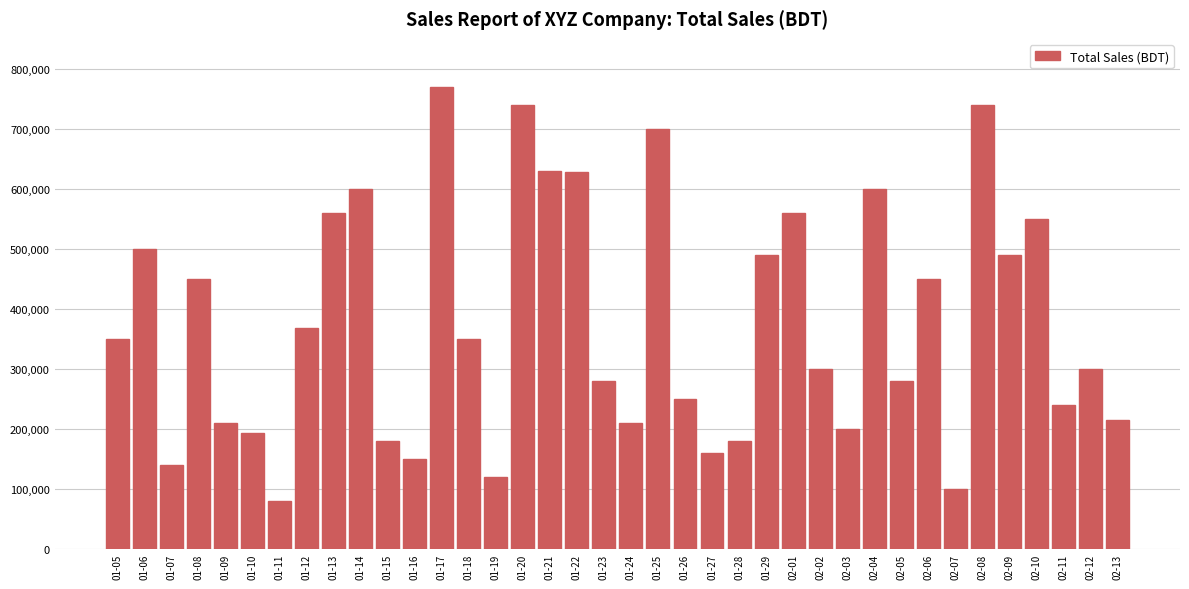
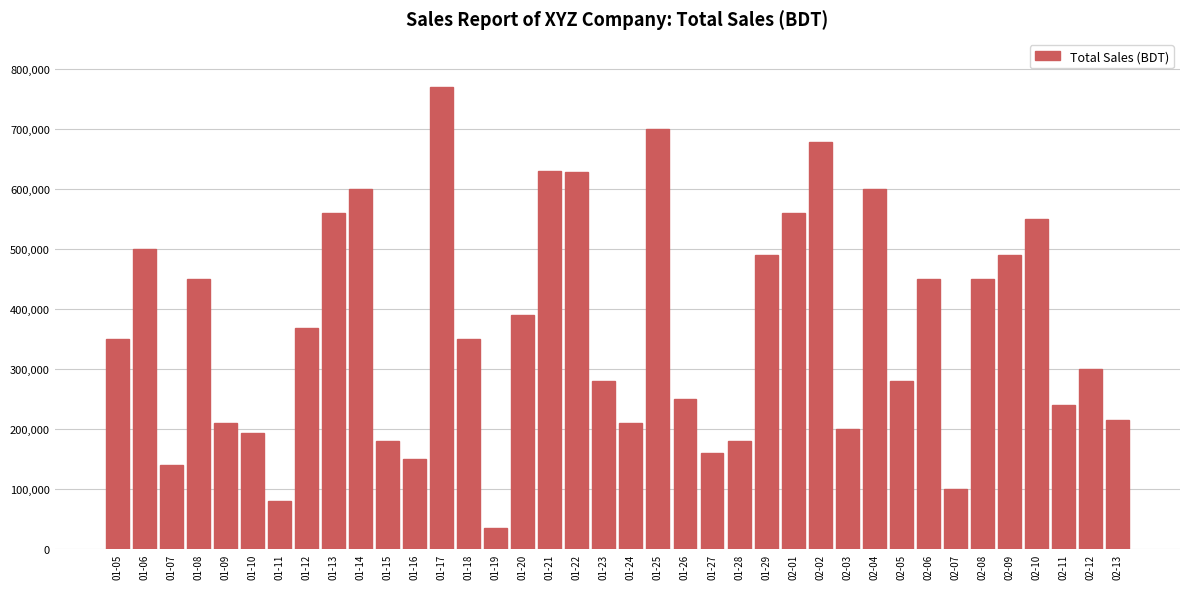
  {
    "01-05": "350,000",
    "01-06": "500,000",
    "01-07": "140,000",
    "01-08": "450,000",
    "01-09": "210,000",
    "01-10": "190,000",
    "01-11": "80,000",
    "01-12": "370,000",
    "01-13": "560,000",
    "01-14": "600,000",
    "01-15": "180,000",
    "01-16": "150,000",
    "01-17": "770,000",
    "01-18": "350,000",
-   "01-19": "120,000",
-   "01-20": "740,000",
+   "01-19": "30,000",
+   "01-20": "390,000",
    "01-21": "630,000",
    "01-22": "630,000",
    "01-23": "280,000",
    "01-24": "210,000",
    "01-25": "700,000",
    "01-26": "250,000",
    "01-27": "160,000",
    "01-28": "180,000",
    "01-29": "490,000",
    "02-01": "560,000",
-   "02-02": "300,000",
+   "02-02": "680,000",
    "02-03": "200,000",
    "02-04": "600,000",
    "02-05": "280,000",
    "02-06": "450,000",
    "02-07": "100,000",
-   "02-08": "740,000",
+   "02-08": "450,000",
    "02-09": "490,000",
    "02-10": "550,000",
    "02-11": "240,000",
    "02-12": "300,000",
    "02-13": "210,000"
  }
